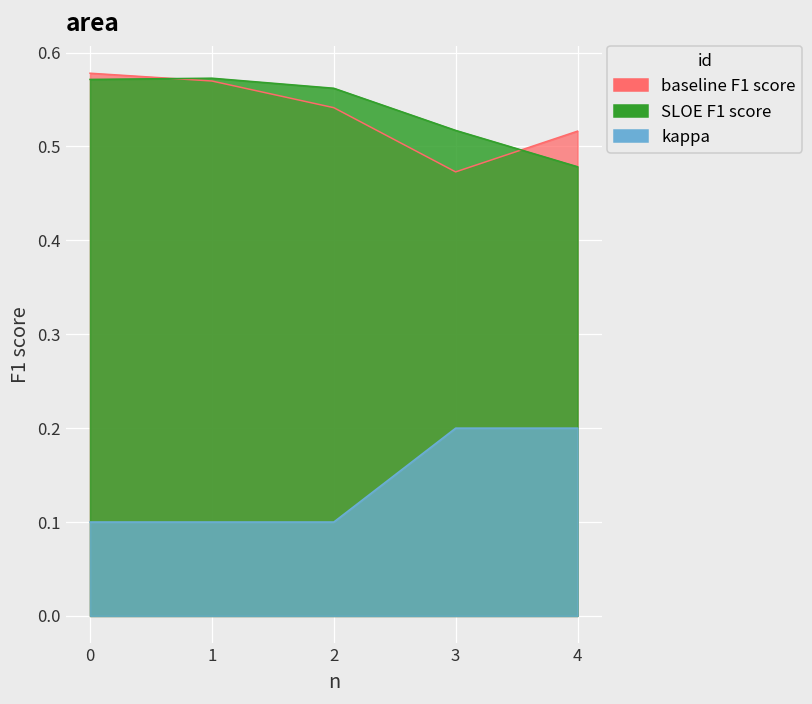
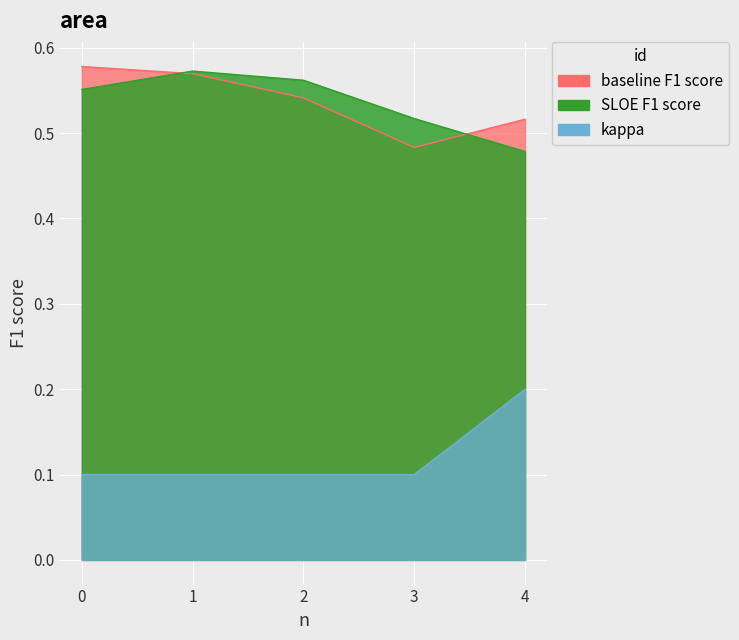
  {
    "baseline F1 score": {
      "0": 0.58,
      "2": 0.54,
-     "3": 0.47,
+     "3": 0.48,
      "4": 0.52
    },
    "SLOE F1 score": {
-     "0": 0.57,
+     "0": 0.55,
      "2": 0.56,
      "3": 0.52,
      "4": 0.48
    },
    "kappa": {
      "0": 0.1,
      "1": 0.1,
      "2": 0.1,
-     "3": 0.2,
+     "3": 0.1,
      "4": 0.2
    }
  }
